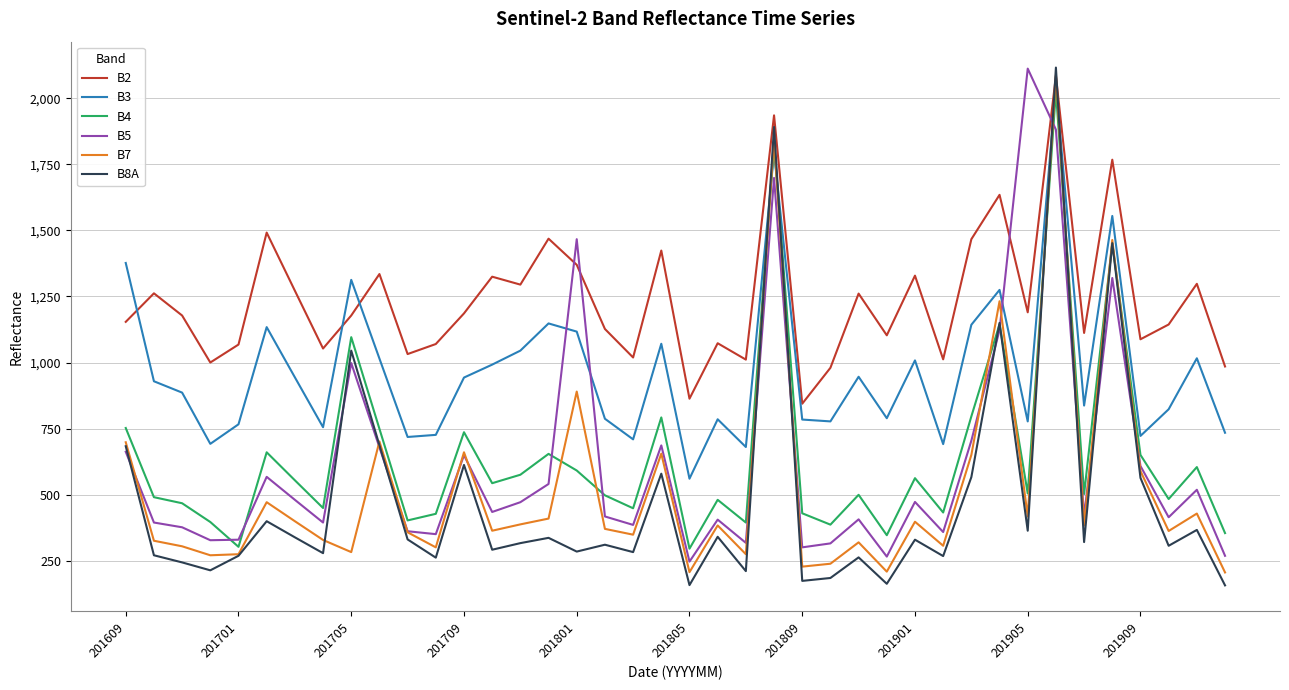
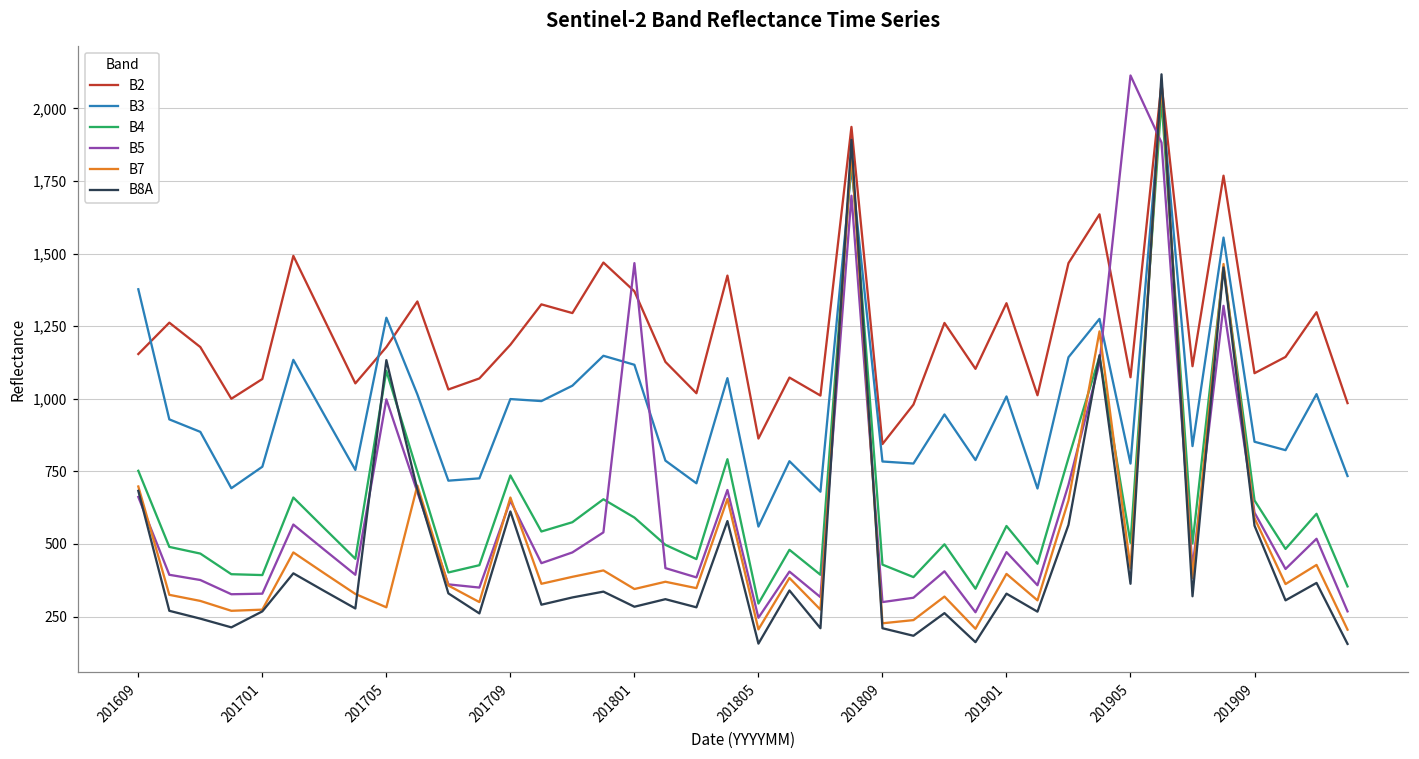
  {
    "B2": {
      "201609": "1,150",
      "201701": "1,070",
      "201705": "1,180",
      "201709": "1,190",
      "201801": "1,370",
      "201805": "860",
      "201809": "840",
      "201901": "1,330",
-     "201905": "1,190",
+     "201905": "1,070",
      "201909": "1,090"
    },
    "B3": {
      "201609": "1,380",
      "201701": "770",
-     "201705": "1,310",
-     "201709": "940",
+     "201705": "1,280",
+     "201709": "1,000",
      "201801": "1,120",
      "201805": "560",
      "201809": "780",
      "201901": "1,010",
      "201905": "780",
-     "201909": "720"
+     "201909": "850"
    },
    "B4": {
      "201609": "750",
-     "201701": "300",
+     "201701": "390",
      "201705": "1,100",
      "201709": "740",
      "201801": "590",
      "201805": "300",
      "201809": "430",
      "201901": "560",
      "201905": "500",
      "201909": "650"
    },
    "B5": {
      "201609": "660",
      "201701": "330",
      "201705": "1,000",
      "201709": "650",
      "201801": "1,470",
      "201805": "250",
      "201809": "300",
      "201901": "470",
      "201905": "2,110",
      "201909": "610"
    },
    "B7": {
      "201609": "700",
      "201705": "280",
      "201709": "660",
-     "201801": "890",
+     "201801": "350",
      "201805": "210",
      "201809": "230",
      "201901": "400",
      "201905": "420",
      "201909": "590"
    },
    "B8A": {
      "201609": "680",
-     "201705": "1,050",
+     "201705": "1,130",
      "201709": "610",
      "201801": "280",
      "201805": "160",
-     "201809": "170",
+     "201809": "210",
      "201901": "330",
      "201905": "360",
      "201909": "560"
    }
  }
